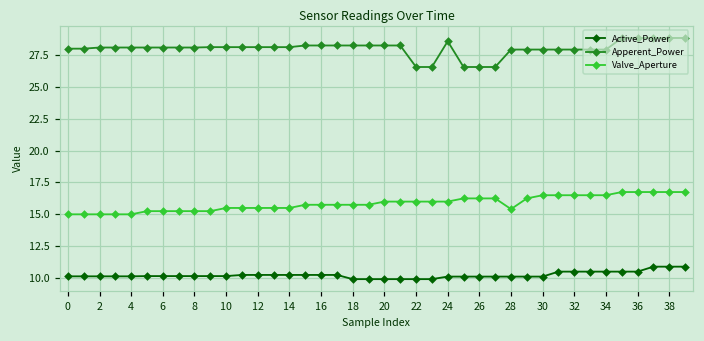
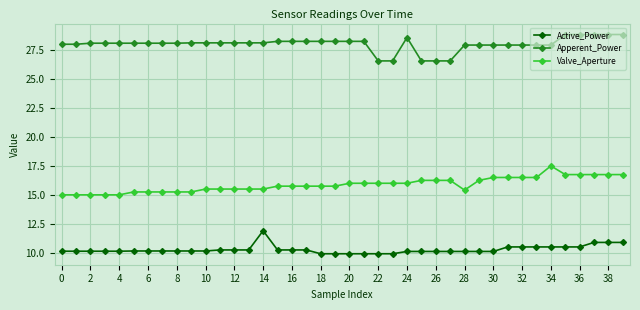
  {
    "Active_Power": {
      "0": 10.1,
      "2": 10.1,
      "4": 10.1,
      "6": 10.2,
      "8": 10.2,
      "10": 10.2,
      "12": 10.2,
-     "14": 10.2,
+     "14": 11.9,
      "16": 10.2,
      "18": 9.9,
      "20": 9.9,
      "22": 9.9,
      "24": 10.1,
      "26": 10.1,
      "28": 10.1,
      "30": 10.1,
      "32": 10.5,
      "34": 10.5,
      "36": 10.5,
      "38": 10.9
    },
    "Apperent_Power": {
      "0": 28.0,
      "2": 28.1,
      "4": 28.1,
      "6": 28.1,
      "8": 28.1,
      "10": 28.1,
      "12": 28.1,
      "14": 28.1,
      "16": 28.3,
      "18": 28.3,
      "20": 28.3,
      "22": 26.6,
      "24": 28.6,
      "26": 26.6,
      "28": 27.9,
      "30": 27.9,
      "32": 27.9
    },
    "Valve_Aperture": {
      "0": 15.0,
      "2": 15.0,
      "4": 15.0,
      "6": 15.3,
      "8": 15.3,
      "10": 15.5,
      "12": 15.5,
      "14": 15.5,
      "16": 15.8,
      "18": 15.8,
      "20": 16.0,
      "22": 16.0,
      "24": 16.0,
      "26": 16.3,
      "28": 15.4,
      "30": 16.5,
      "32": 16.5,
-     "34": 16.5,
+     "34": 17.5,
      "36": 16.8,
      "38": 16.8
    }
  }
